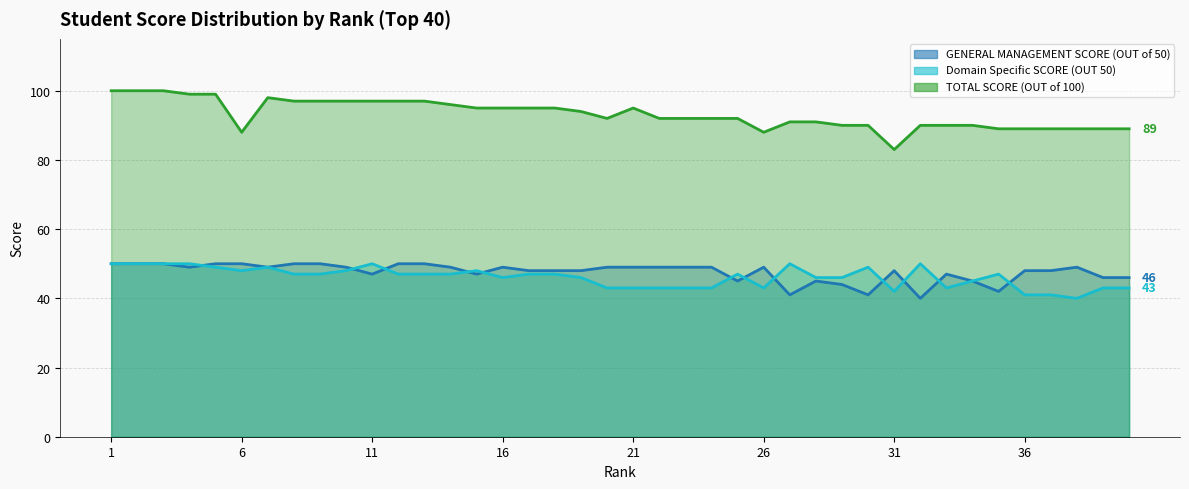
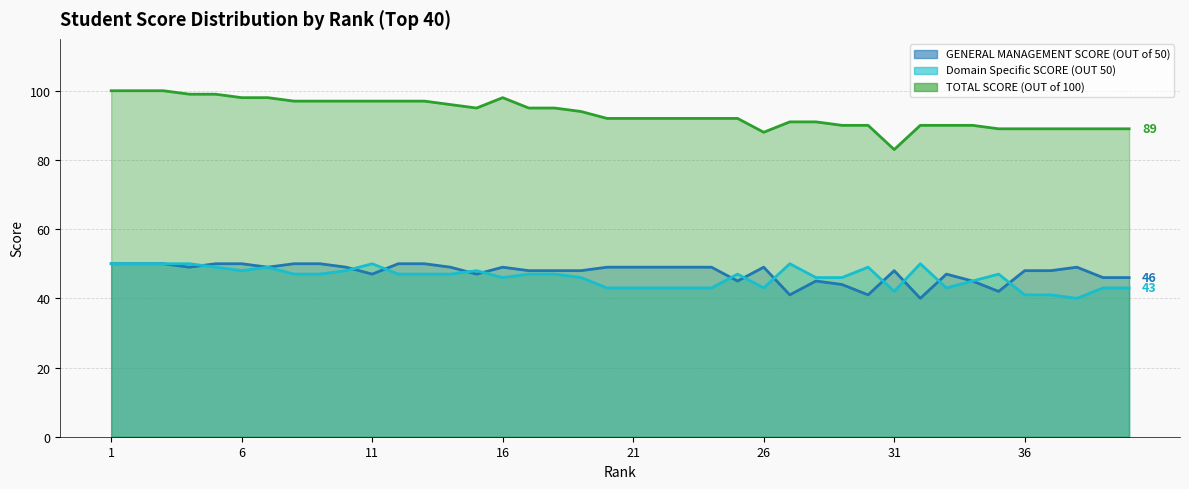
  {
    "TOTAL SCORE (OUT of 100)": {
      "1": 100,
-     "6": 88,
+     "6": 98,
      "11": 97,
-     "16": 95,
-     "21": 95,
+     "16": 98,
+     "21": 92,
      "26": 88,
      "31": 83,
      "36": 89
    }
  }
